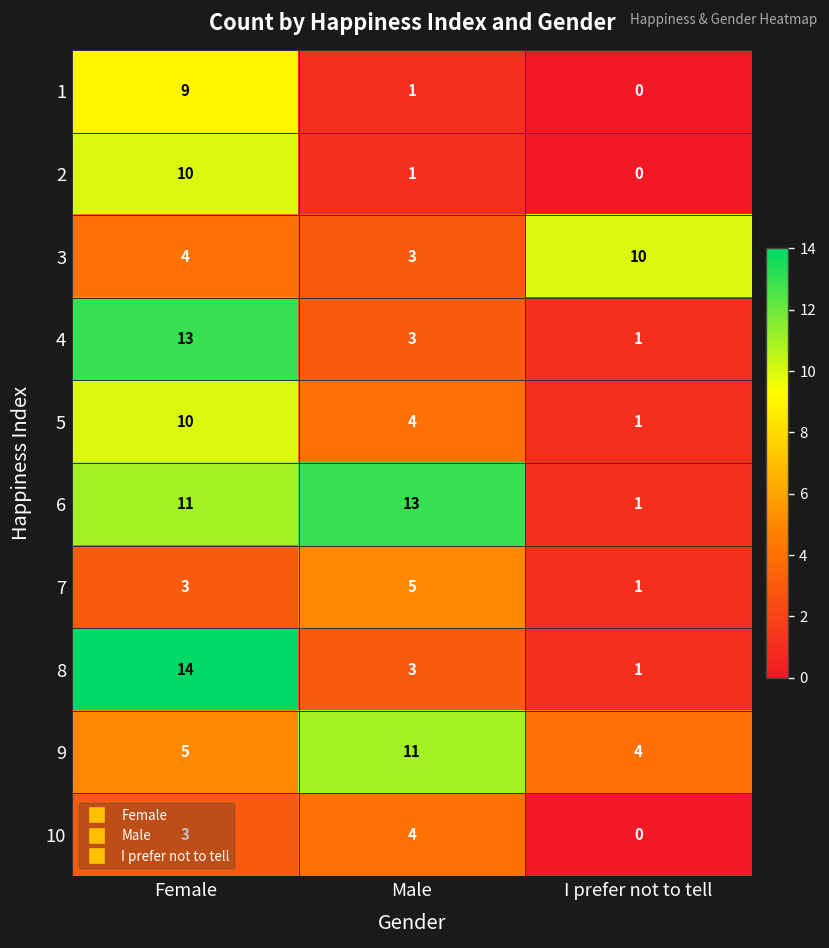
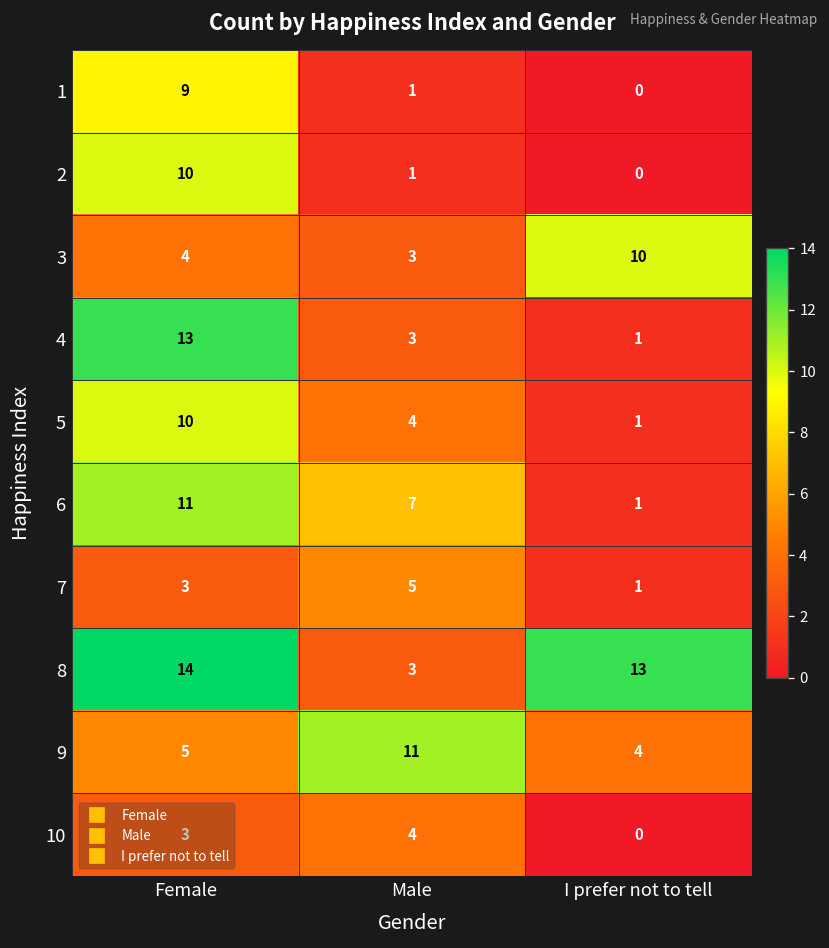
  {
    "1": {
      "Female": 9,
      "Male": 1,
      "I prefer not to tell": 0
    },
    "2": {
      "Female": 10,
      "Male": 1,
      "I prefer not to tell": 0
    },
    "3": {
      "Female": 4,
      "Male": 3,
      "I prefer not to tell": 10
    },
    "4": {
      "Female": 13,
      "Male": 3,
      "I prefer not to tell": 1
    },
    "5": {
      "Female": 10,
      "Male": 4,
      "I prefer not to tell": 1
    },
    "6": {
      "Female": 11,
-     "Male": 13,
+     "Male": 7,
      "I prefer not to tell": 1
    },
    "7": {
      "Female": 3,
      "Male": 5,
      "I prefer not to tell": 1
    },
    "8": {
      "Female": 14,
      "Male": 3,
-     "I prefer not to tell": 1
+     "I prefer not to tell": 13
    },
    "9": {
      "Female": 5,
      "Male": 11,
      "I prefer not to tell": 4
    },
    "10": {
      "Male": 4,
      "I prefer not to tell": 0
    }
  }
